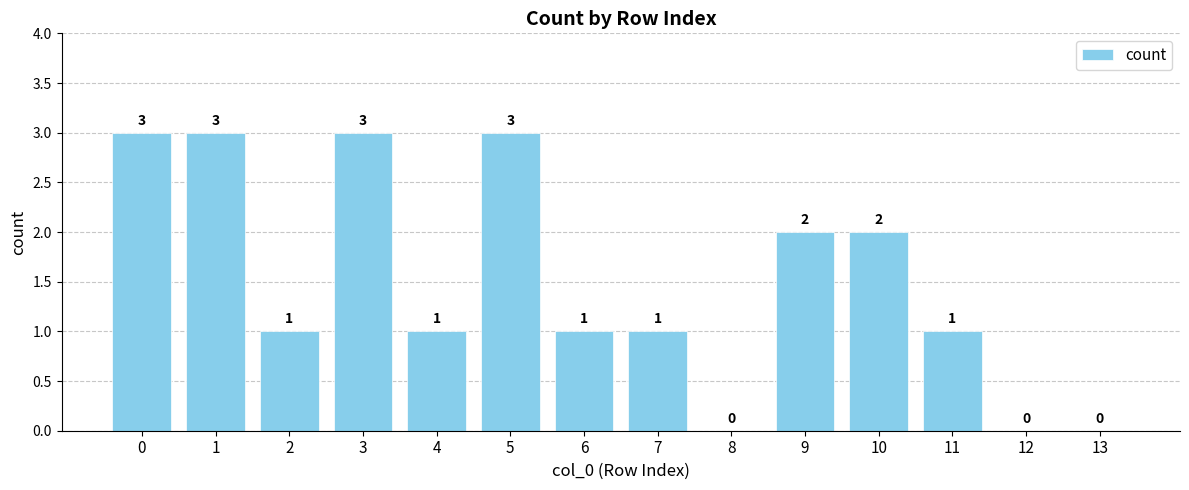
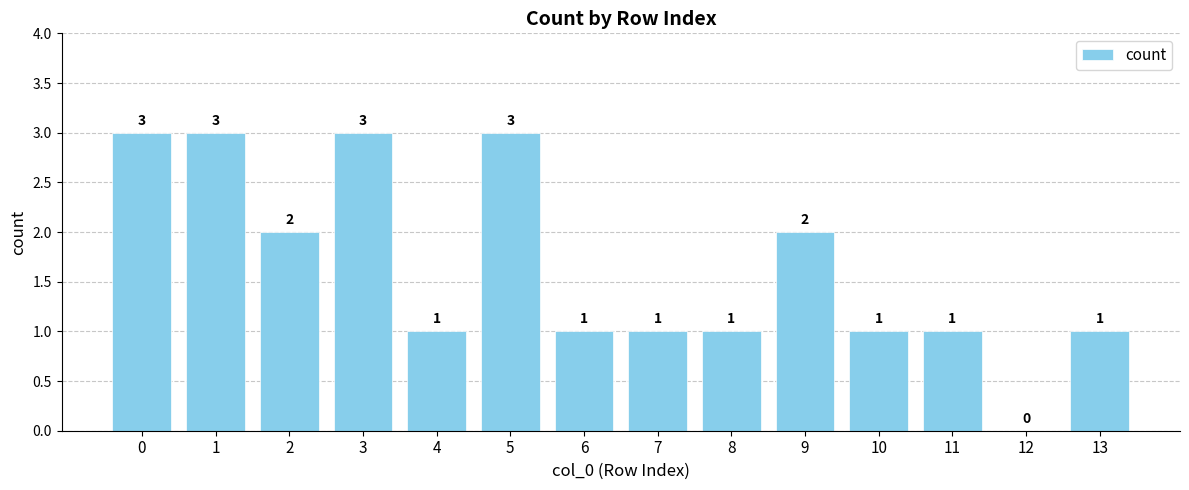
  {
    "0": 3,
    "1": 3,
-   "2": 1,
+   "2": 2,
    "3": 3,
    "4": 1,
    "5": 3,
    "6": 1,
    "7": 1,
-   "8": 0,
+   "8": 1,
    "9": 2,
-   "10": 2,
+   "10": 1,
    "11": 1,
    "12": 0,
-   "13": 0
+   "13": 1
  }
